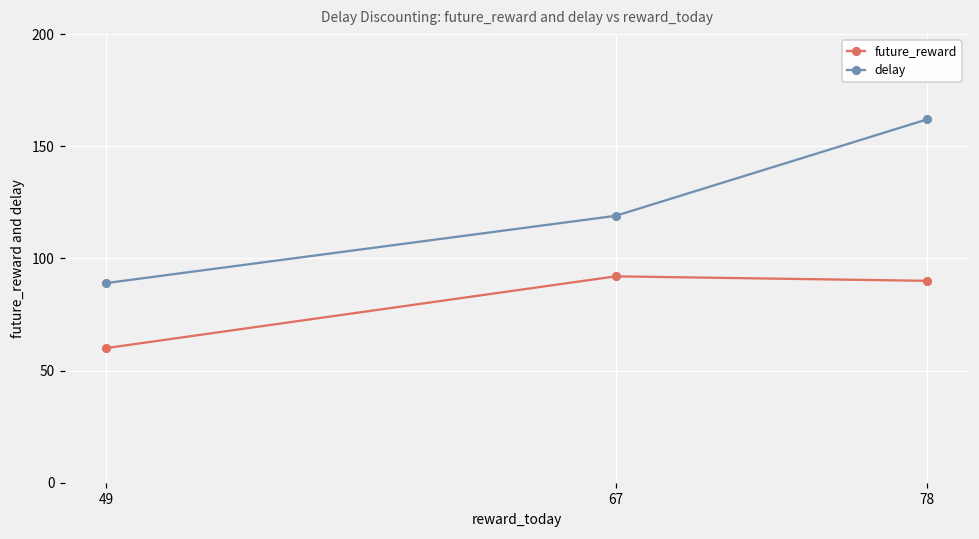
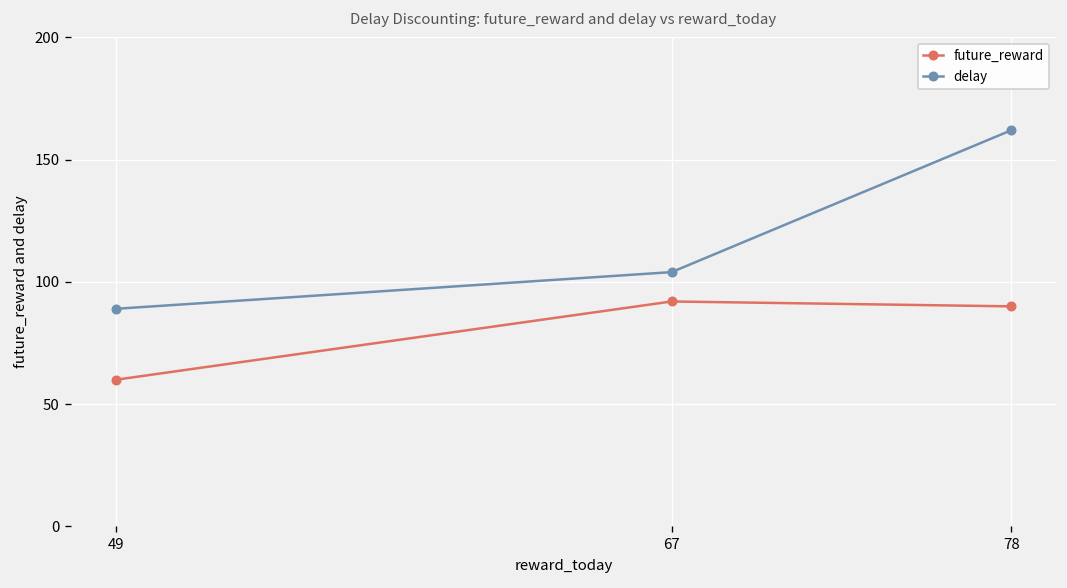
  {
    "future_reward": {
      "49": 60,
      "67": 92,
      "78": 90
    },
    "delay": {
      "49": 89,
-     "67": 119,
+     "67": 104,
      "78": 162
    }
  }
